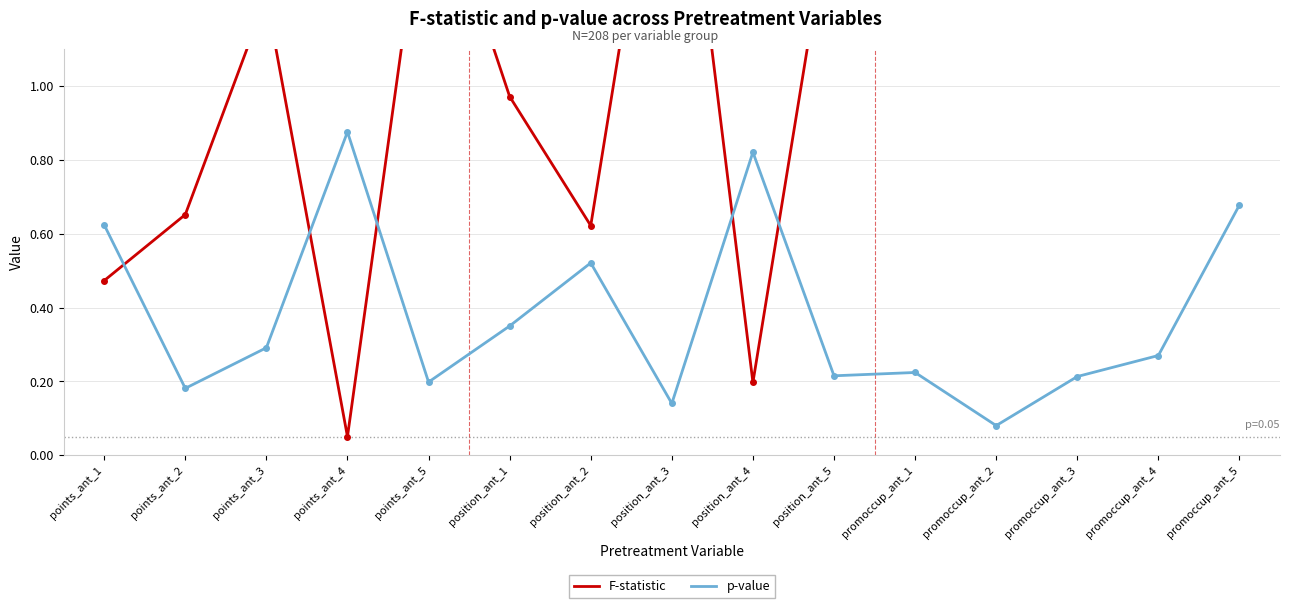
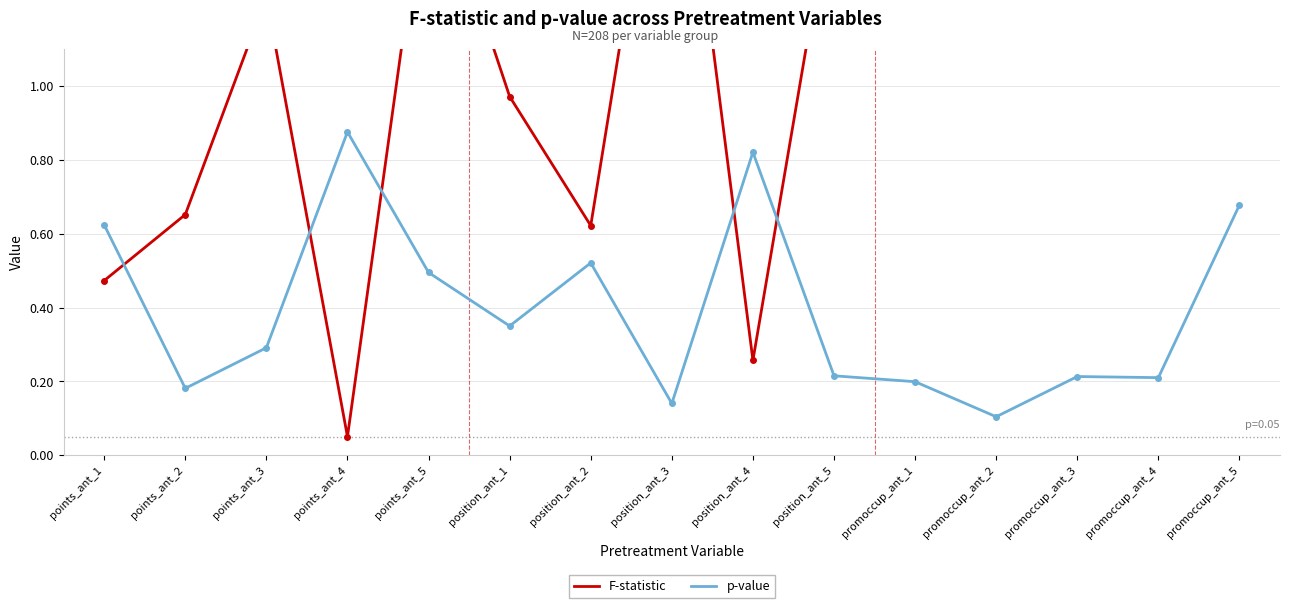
  {
    "F-statistic": {
      "points_ant_1": 0.47,
      "points_ant_2": 0.65,
      "points_ant_4": 0.05,
      "position_ant_1": 0.97,
      "position_ant_2": 0.62,
-     "position_ant_4": 0.20
+     "position_ant_4": 0.26
    },
    "p-value": {
      "points_ant_1": 0.62,
      "points_ant_2": 0.18,
      "points_ant_3": 0.29,
      "points_ant_4": 0.88,
-     "points_ant_5": 0.20,
+     "points_ant_5": 0.50,
      "position_ant_1": 0.35,
      "position_ant_2": 0.52,
      "position_ant_3": 0.14,
      "position_ant_4": 0.82,
      "position_ant_5": 0.22,
-     "promoccup_ant_1": 0.22,
-     "promoccup_ant_2": 0.08,
+     "promoccup_ant_1": 0.20,
+     "promoccup_ant_2": 0.10,
      "promoccup_ant_3": 0.21,
-     "promoccup_ant_4": 0.27,
+     "promoccup_ant_4": 0.21,
      "promoccup_ant_5": 0.68
    }
  }
